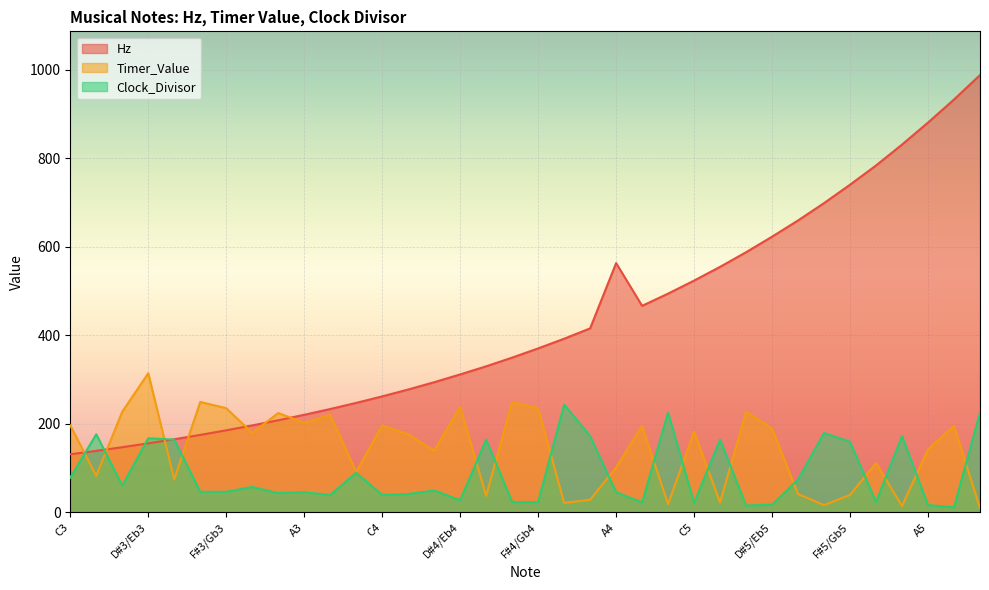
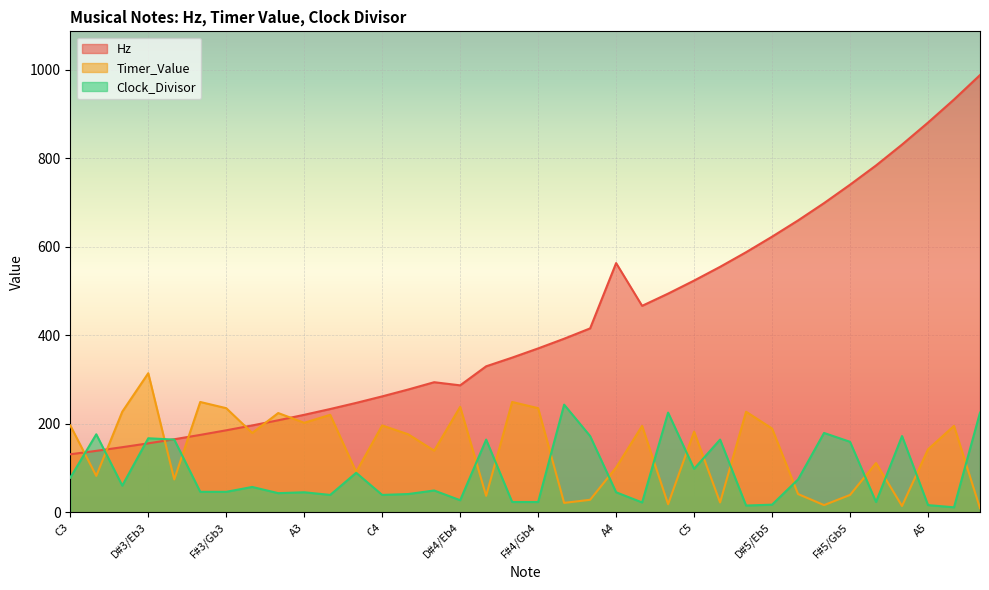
  {
    "Hz": {
      "C3": 130,
      "D#3/Eb3": 160,
      "F#3/Gb3": 190,
      "A3": 220,
      "C4": 260,
-     "D#4/Eb4": 310,
+     "D#4/Eb4": 290,
      "F#4/Gb4": 370,
      "A4": 560,
      "C5": 520,
      "D#5/Eb5": 620,
      "F#5/Gb5": 740,
      "A5": 880
    },
    "Timer_Value": {
      "C3": 200,
      "D#3/Eb3": 310,
      "F#3/Gb3": 240,
      "A3": 200,
      "C4": 200,
      "D#4/Eb4": 240,
      "F#4/Gb4": 240,
      "A4": 100,
      "C5": 180,
      "D#5/Eb5": 190,
      "F#5/Gb5": 40,
      "A5": 140
    },
    "Clock_Divisor": {
      "C3": 80,
      "D#3/Eb3": 170,
      "F#3/Gb3": 50,
      "A3": 50,
      "C4": 40,
      "D#4/Eb4": 30,
      "F#4/Gb4": 20,
      "A4": 50,
-     "C5": 20,
+     "C5": 100,
      "D#5/Eb5": 20,
      "F#5/Gb5": 160,
      "A5": 20
    }
  }
